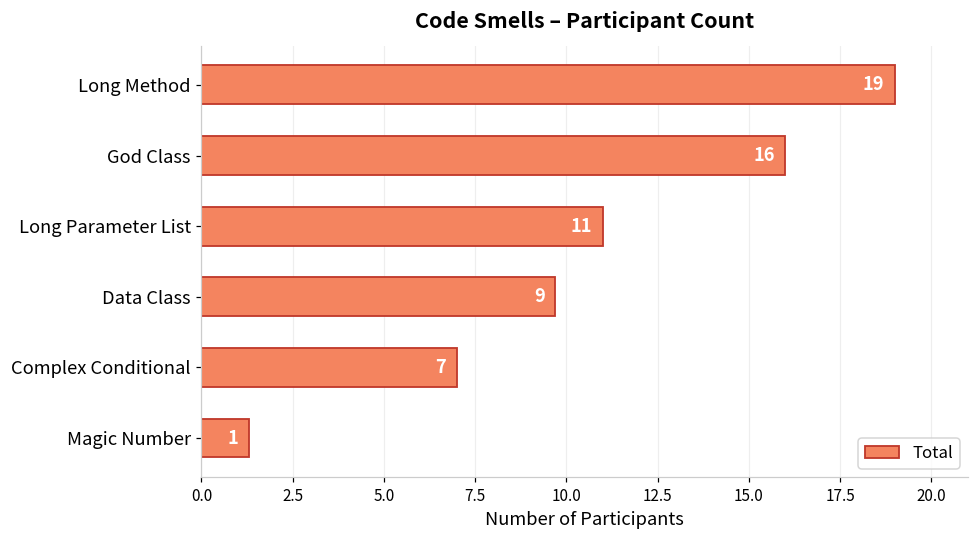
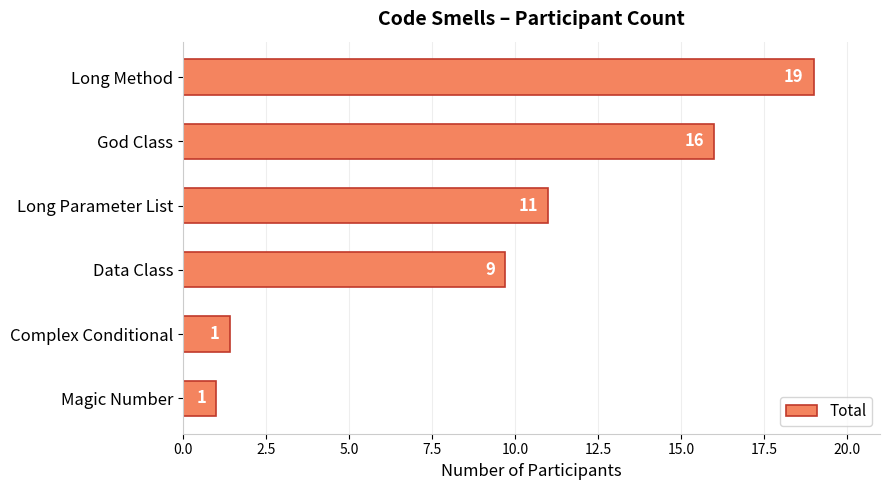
  {
    "Long Method": 19,
    "God Class": 16,
    "Long Parameter List": 11,
-   "Complex Conditional": 7,
-   "Magic Number": 1.3
+   "Complex Conditional": 1,
+   "Magic Number": 1.0
  }
